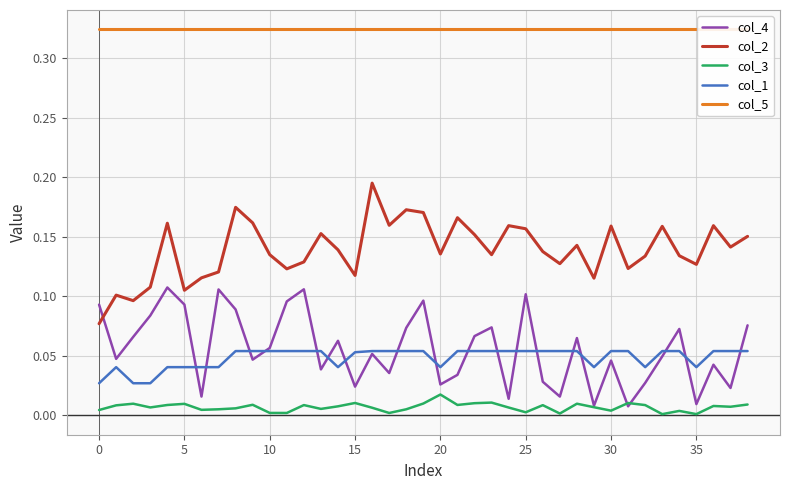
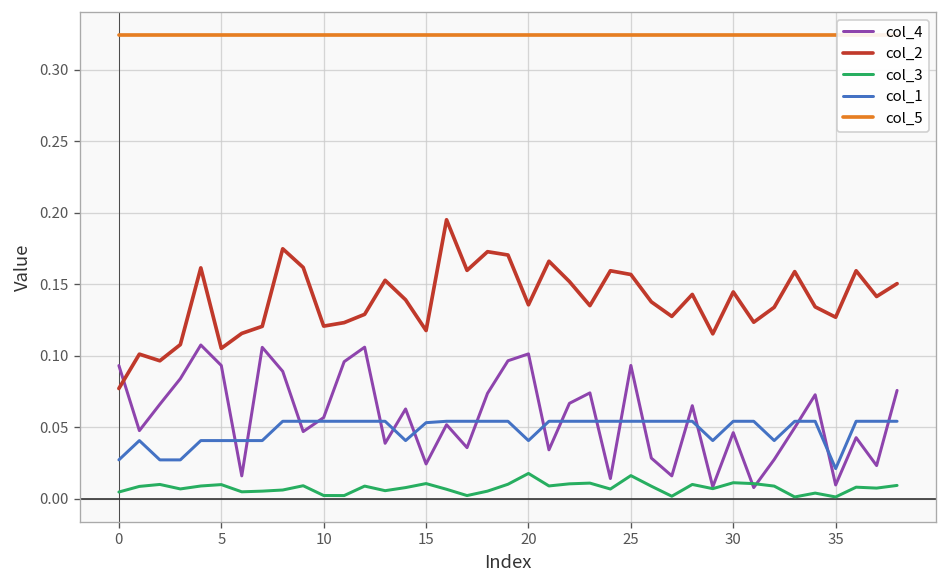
  {
    "col_4": {
      "0": 0.093,
      "5": 0.093,
      "10": 0.057,
      "15": 0.024,
-     "20": 0.026,
-     "25": 0.102,
+     "20": 0.101,
+     "25": 0.093,
      "30": 0.046,
      "35": 0.010
    },
    "col_2": {
      "0": 0.077,
      "5": 0.105,
-     "10": 0.135,
+     "10": 0.121,
      "15": 0.118,
      "20": 0.136,
      "25": 0.157,
-     "30": 0.159,
+     "30": 0.145,
      "35": 0.127
    },
    "col_3": {
      "0": 0.005,
      "5": 0.010,
      "10": 0.002,
      "15": 0.010,
      "20": 0.018,
-     "25": 0.003,
-     "30": 0.004,
+     "25": 0.016,
+     "30": 0.011,
      "35": 0.001
    },
    "col_1": {
      "0": 0.027,
      "5": 0.041,
      "10": 0.054,
      "15": 0.053,
      "20": 0.041,
      "25": 0.054,
      "30": 0.054,
-     "35": 0.041
+     "35": 0.021
    },
    "col_5": {
      "0": 0.324,
      "5": 0.324,
      "10": 0.324,
      "15": 0.324,
      "20": 0.324,
      "25": 0.324,
      "30": 0.324,
      "35": 0.324
    }
  }
